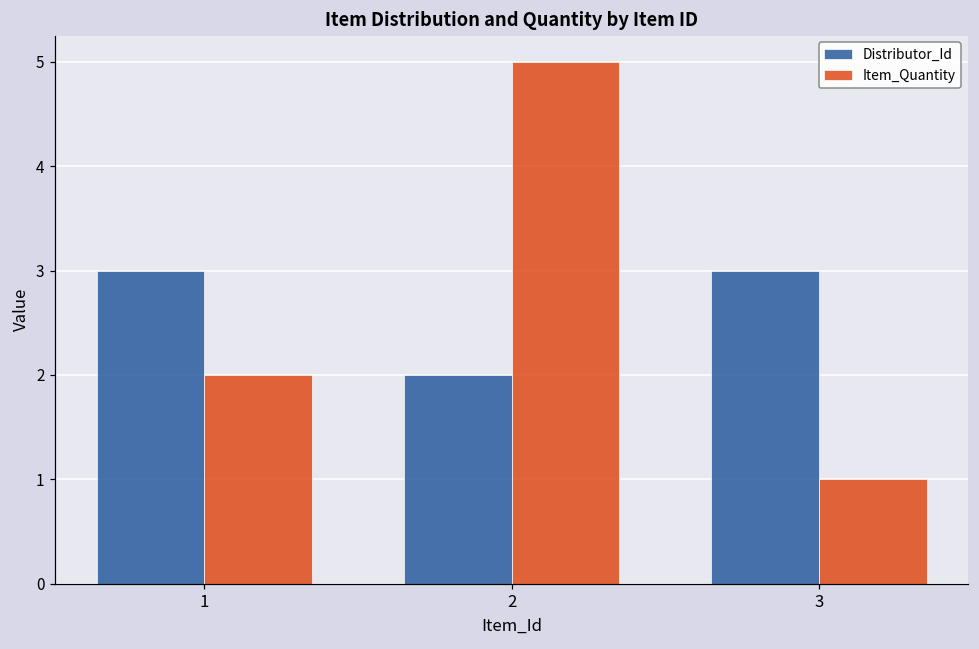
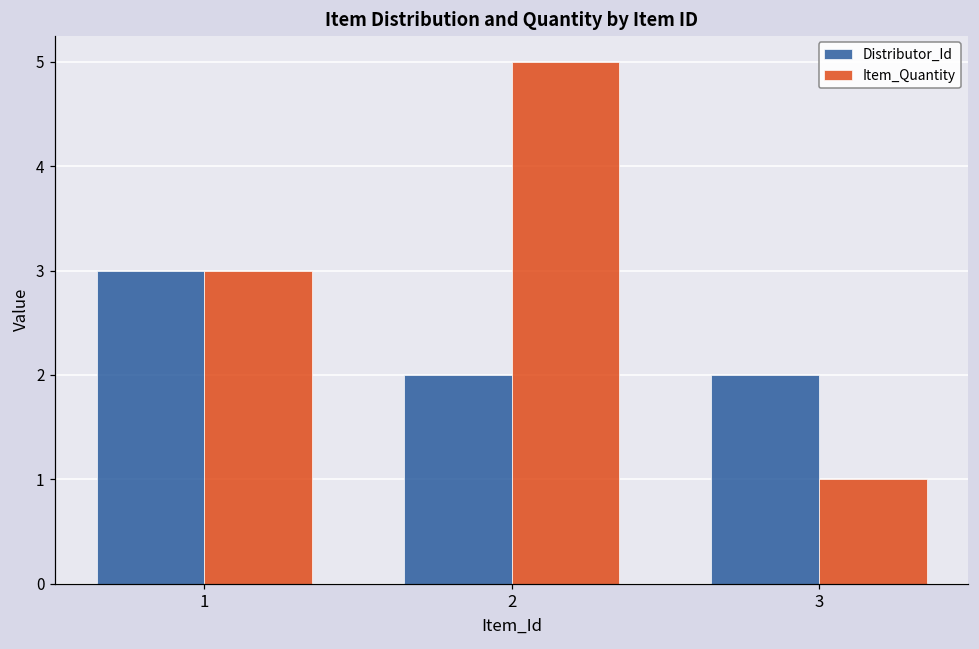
  {
    "Distributor_Id": {
      "1": 3,
      "2": 2,
-     "3": 3
+     "3": 2
    },
    "Item_Quantity": {
-     "1": 2,
+     "1": 3,
      "2": 5,
      "3": 1
    }
  }
